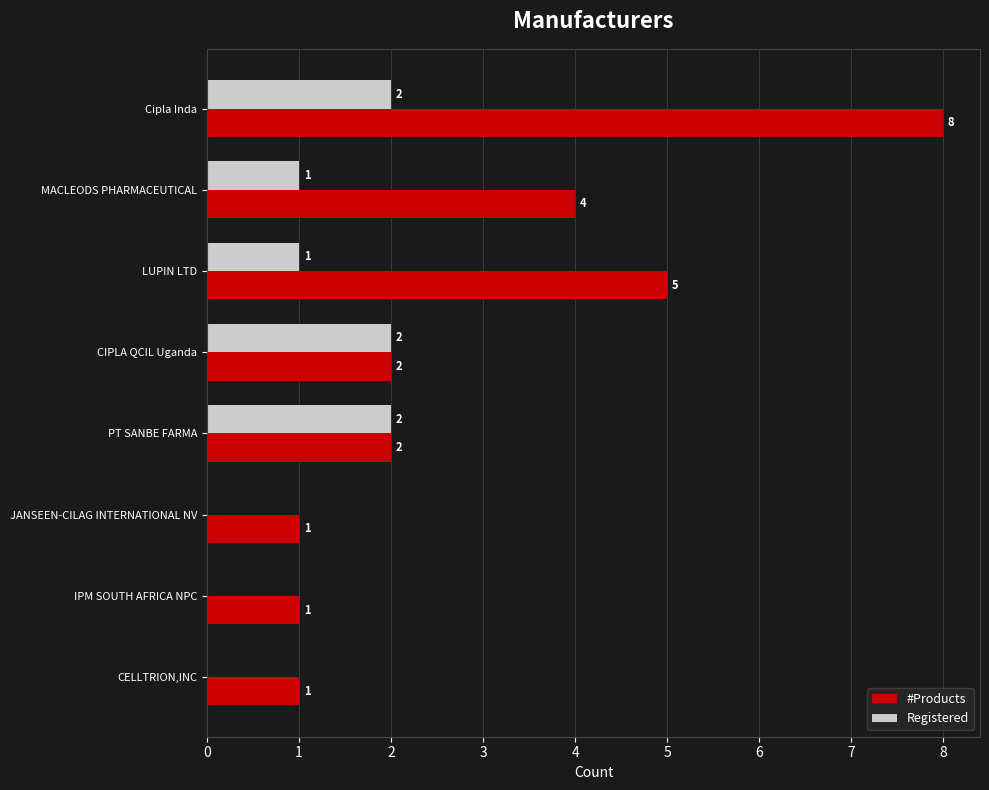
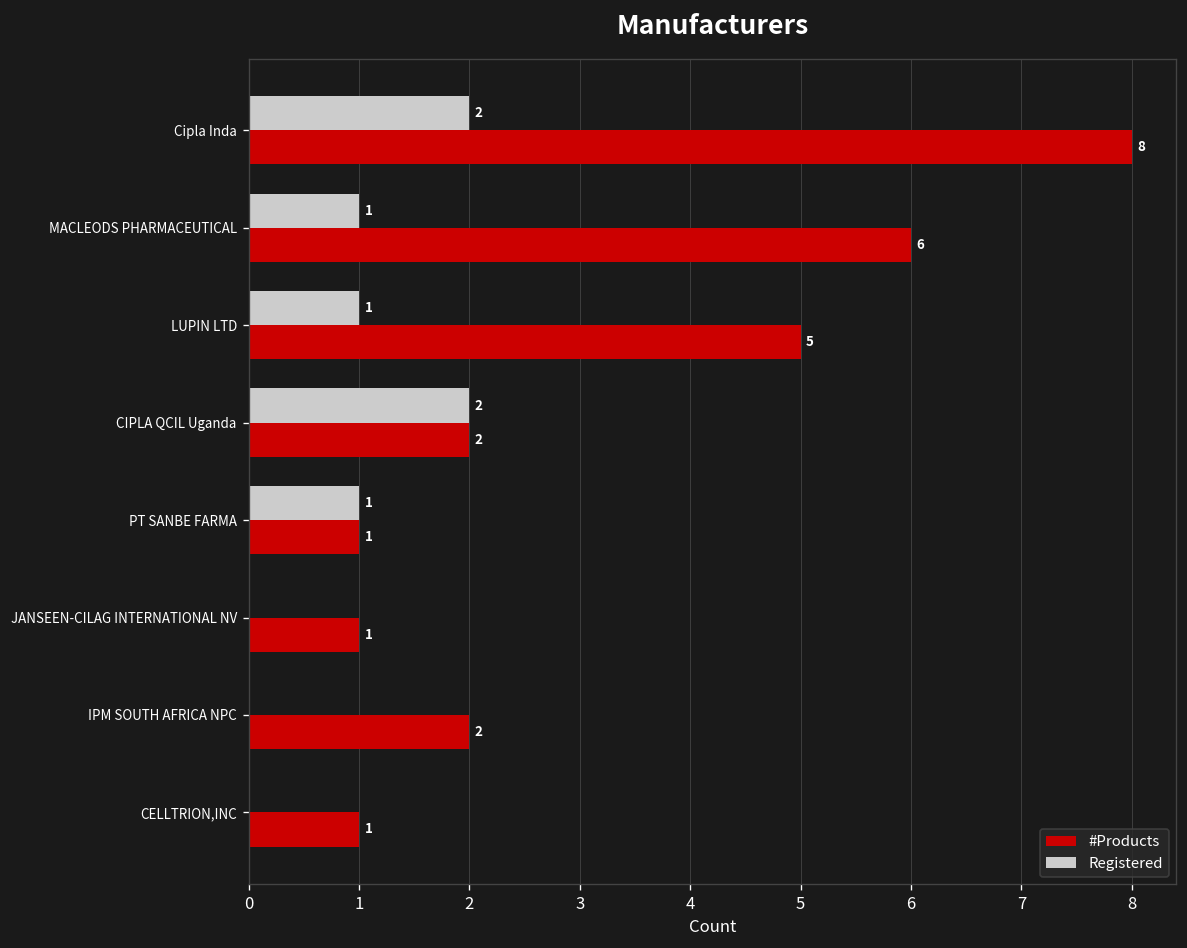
  {
    "#Products": {
      "Cipla Inda": 8,
-     "MACLEODS PHARMACEUTICAL": 4,
+     "MACLEODS PHARMACEUTICAL": 6,
      "LUPIN LTD": 5,
      "CIPLA QCIL Uganda": 2,
-     "PT SANBE FARMA": 2,
+     "PT SANBE FARMA": 1,
      "JANSEEN-CILAG INTERNATIONAL NV": 1,
-     "IPM SOUTH AFRICA NPC": 1,
+     "IPM SOUTH AFRICA NPC": 2,
      "CELLTRION,INC": 1
    },
    "Registered": {
      "Cipla Inda": 2,
      "MACLEODS PHARMACEUTICAL": 1,
      "LUPIN LTD": 1,
      "CIPLA QCIL Uganda": 2,
-     "PT SANBE FARMA": 2
+     "PT SANBE FARMA": 1
    }
  }
